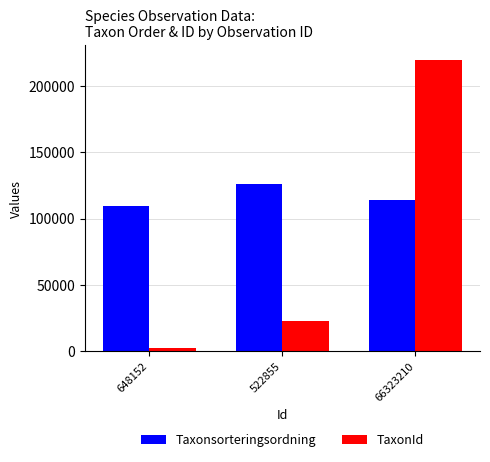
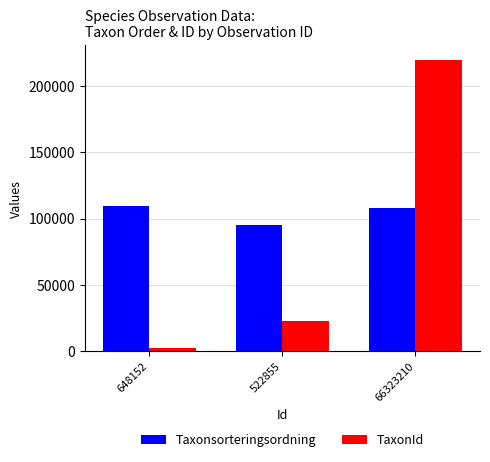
  {
    "Taxonsorteringsordning": {
      "648152": 110000,
-     "522855": 126000,
-     "66323210": 114000
+     "522855": 95000,
+     "66323210": 108000
    },
    "TaxonId": {
      "648152": 3000,
      "522855": 23000,
      "66323210": 220000
    }
  }
